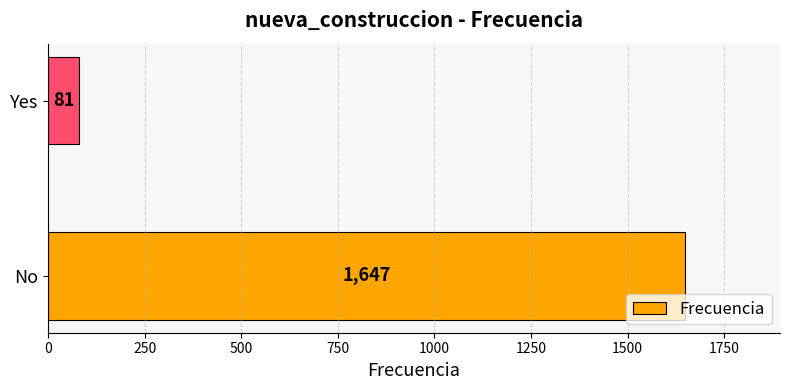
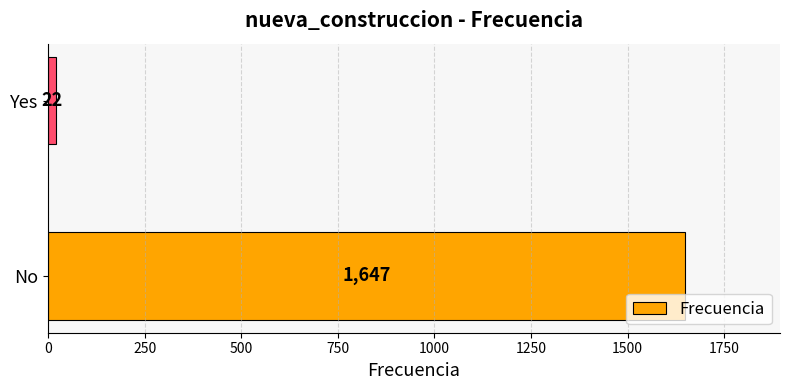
  {
-   "Yes": "81",
+   "Yes": "22",
    "No": "1,647"
  }
